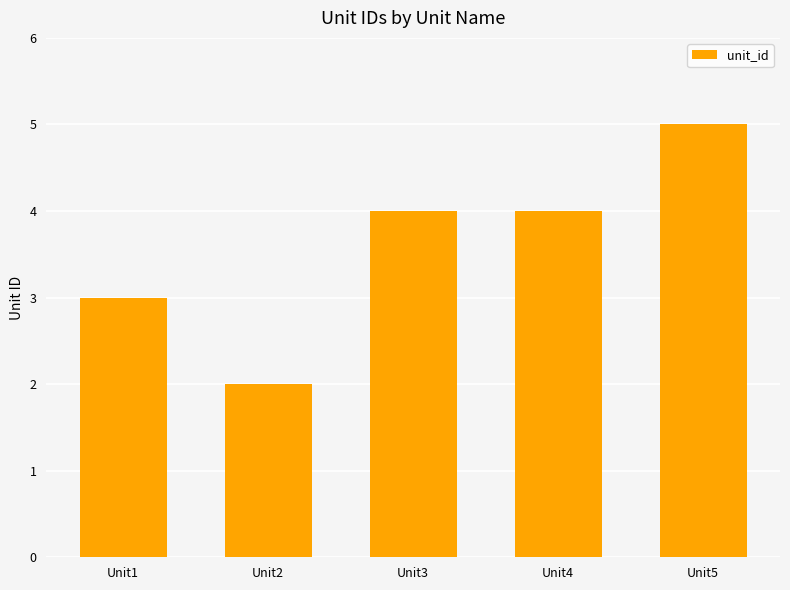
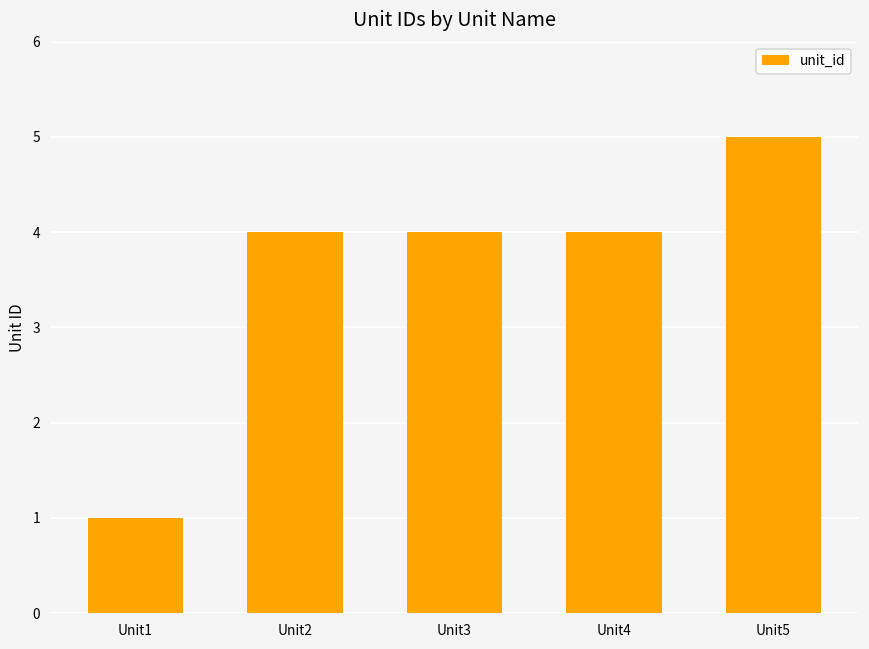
  {
-   "Unit1": 3,
-   "Unit2": 2,
+   "Unit1": 1,
+   "Unit2": 4,
    "Unit3": 4,
    "Unit4": 4,
    "Unit5": 5
  }
